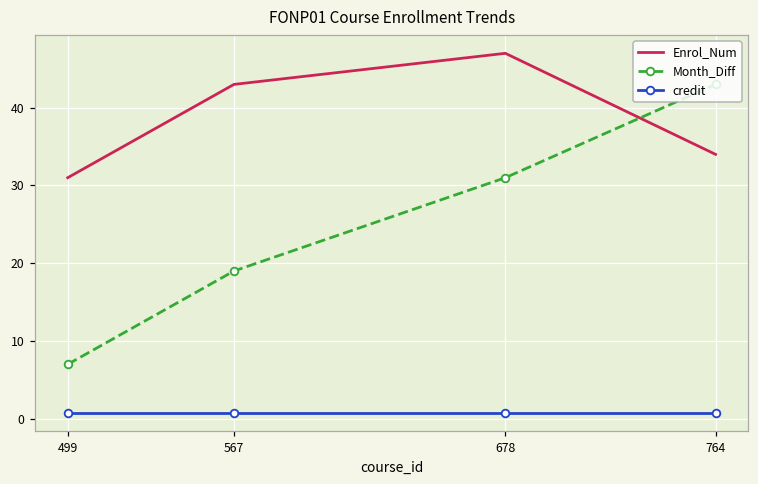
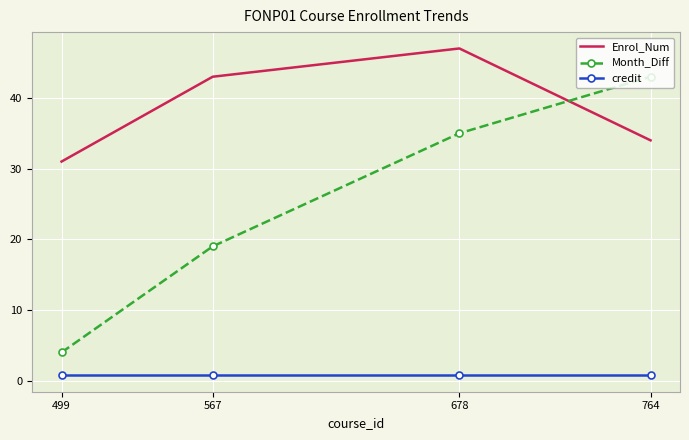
  {
    "Enrol_Num": {
      "499": 31,
      "567": 43,
      "678": 47,
      "764": 34
    },
    "Month_Diff": {
-     "499": 7,
+     "499": 4,
      "567": 19,
-     "678": 31
+     "678": 35
    },
    "credit": {
      "499": 1,
      "567": 1,
      "678": 1,
      "764": 1
    }
  }
